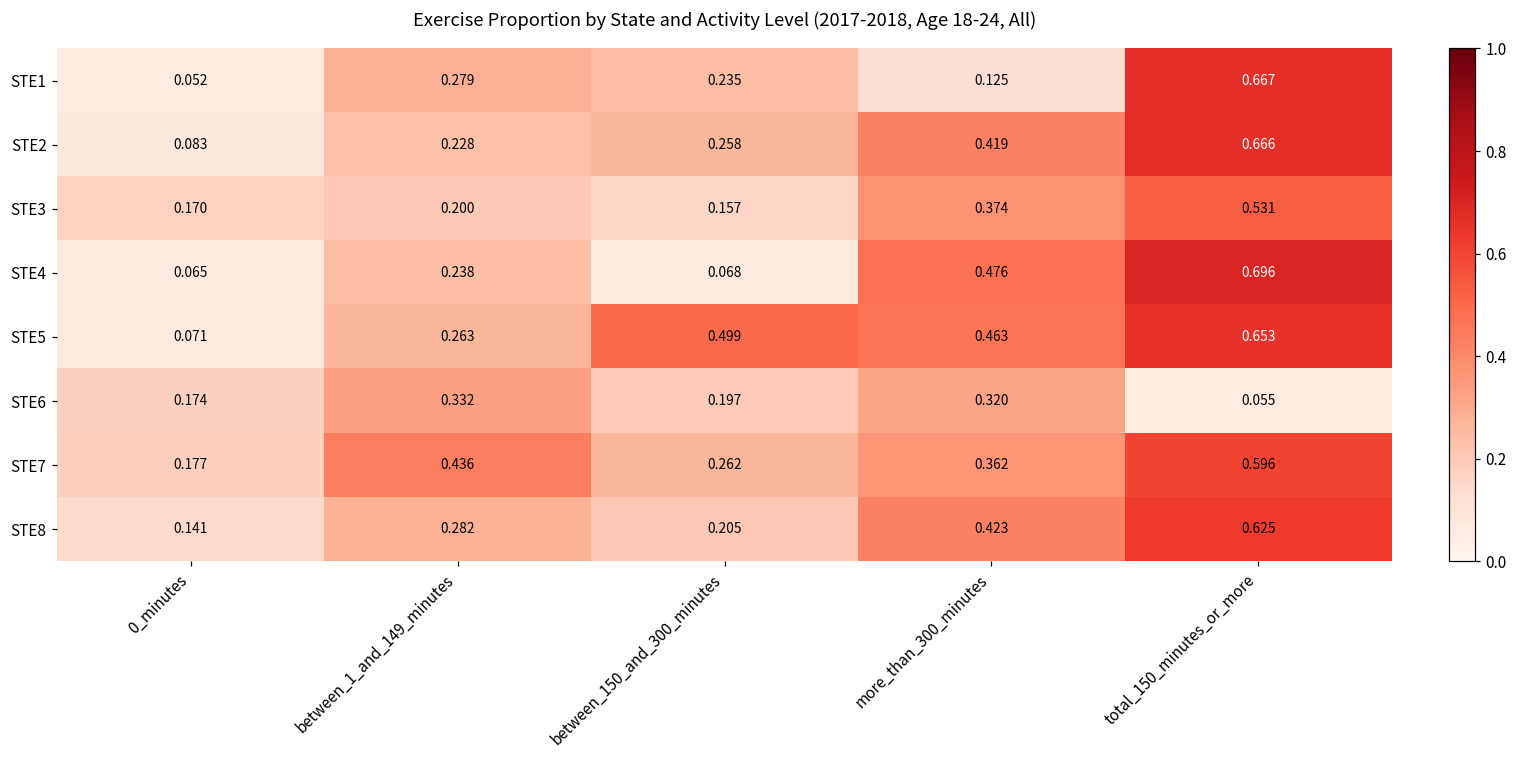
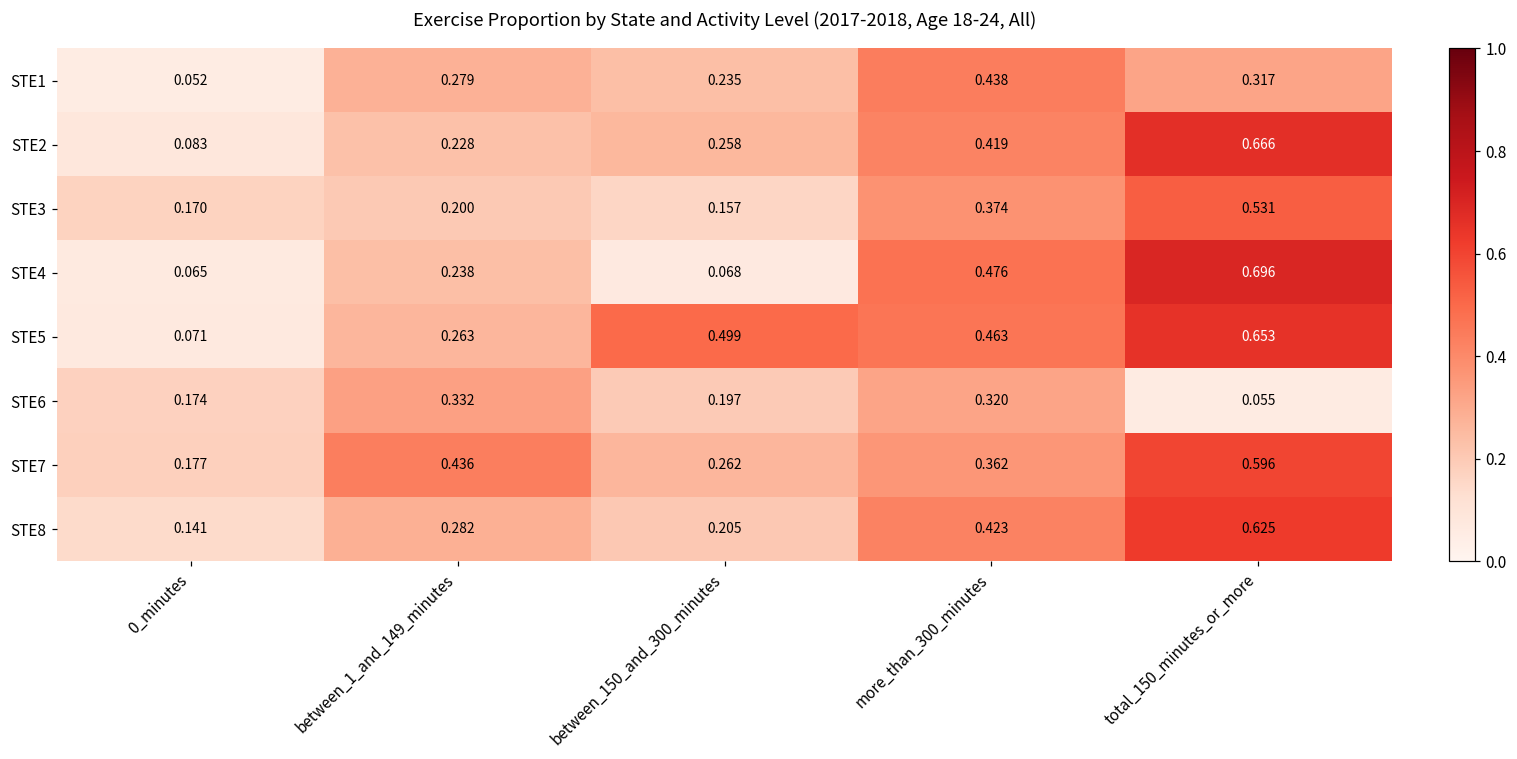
  {
    "STE1": {
      "0_minutes": 0.052,
      "between_1_and_149_minutes": 0.279,
      "between_150_and_300_minutes": 0.235,
-     "more_than_300_minutes": 0.125,
-     "total_150_minutes_or_more": 0.667
+     "more_than_300_minutes": 0.438,
+     "total_150_minutes_or_more": 0.317
    },
    "STE2": {
      "0_minutes": 0.083,
      "between_1_and_149_minutes": 0.228,
      "between_150_and_300_minutes": 0.258,
      "more_than_300_minutes": 0.419,
      "total_150_minutes_or_more": 0.666
    },
    "STE3": {
      "0_minutes": 0.170,
      "between_1_and_149_minutes": 0.200,
      "between_150_and_300_minutes": 0.157,
      "more_than_300_minutes": 0.374,
      "total_150_minutes_or_more": 0.531
    },
    "STE4": {
      "0_minutes": 0.065,
      "between_1_and_149_minutes": 0.238,
      "between_150_and_300_minutes": 0.068,
      "more_than_300_minutes": 0.476,
      "total_150_minutes_or_more": 0.696
    },
    "STE5": {
      "0_minutes": 0.071,
      "between_1_and_149_minutes": 0.263,
      "between_150_and_300_minutes": 0.499,
      "more_than_300_minutes": 0.463,
      "total_150_minutes_or_more": 0.653
    },
    "STE6": {
      "0_minutes": 0.174,
      "between_1_and_149_minutes": 0.332,
      "between_150_and_300_minutes": 0.197,
      "more_than_300_minutes": 0.320,
      "total_150_minutes_or_more": 0.055
    },
    "STE7": {
      "0_minutes": 0.177,
      "between_1_and_149_minutes": 0.436,
      "between_150_and_300_minutes": 0.262,
      "more_than_300_minutes": 0.362,
      "total_150_minutes_or_more": 0.596
    },
    "STE8": {
      "0_minutes": 0.141,
      "between_1_and_149_minutes": 0.282,
      "between_150_and_300_minutes": 0.205,
      "more_than_300_minutes": 0.423,
      "total_150_minutes_or_more": 0.625
    }
  }
